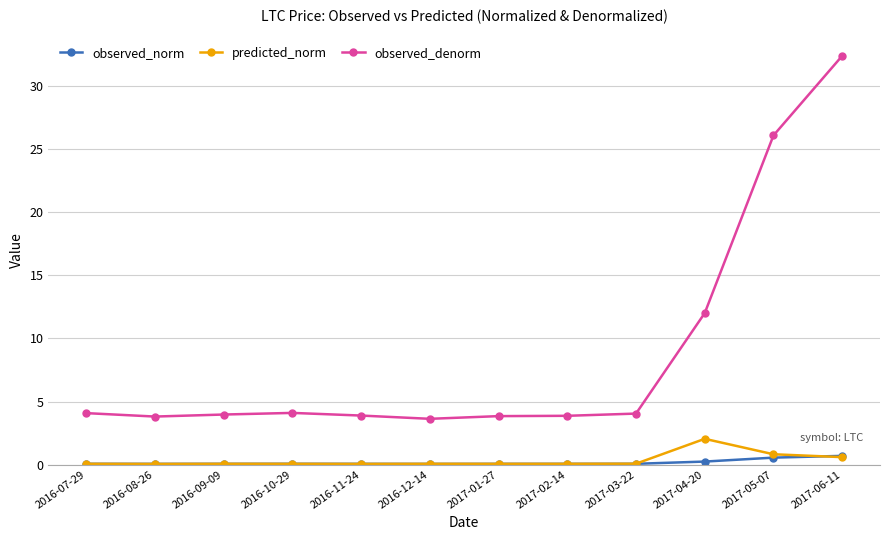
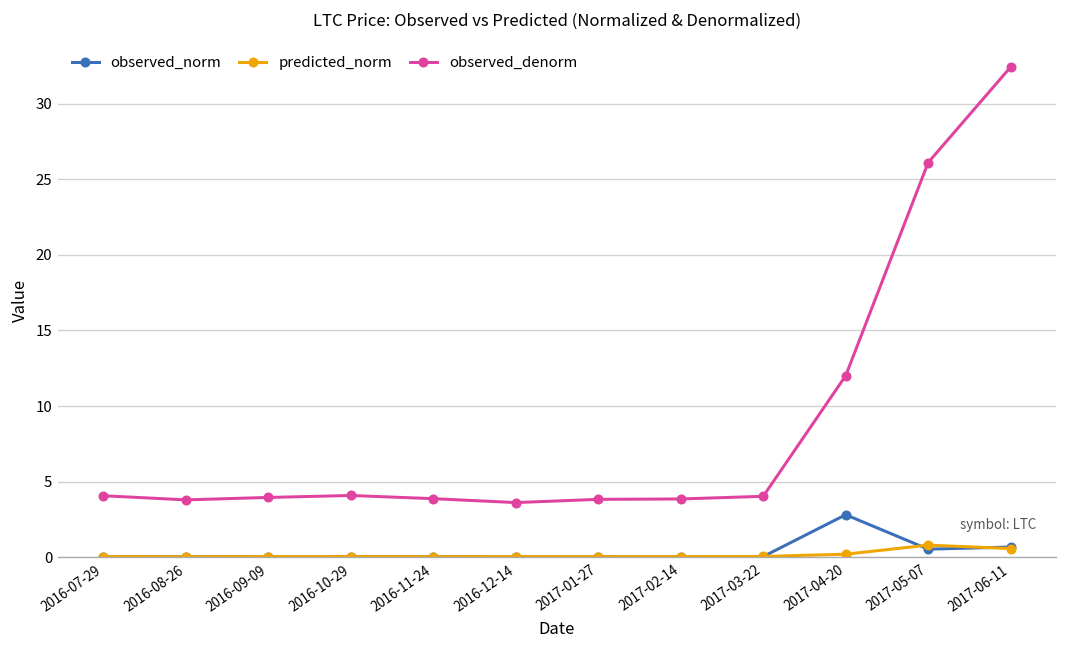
  {
    "observed_norm": {
-     "2017-04-20": 0.2,
+     "2017-04-20": 2.8,
      "2017-05-07": 0.5
    },
    "predicted_norm": {
-     "2017-04-20": 2.0,
+     "2017-04-20": 0.2,
      "2017-05-07": 0.8
    },
    "observed_denorm": {
      "2016-07-29": 4.1,
      "2016-08-26": 3.8,
      "2016-09-09": 4.0,
      "2016-10-29": 4.1,
      "2016-11-24": 3.9,
      "2016-12-14": 3.6,
      "2017-01-27": 3.8,
      "2017-02-14": 3.9,
      "2017-03-22": 4.0,
      "2017-04-20": 12.0,
      "2017-05-07": 26.1,
      "2017-06-11": 32.4
    }
  }
